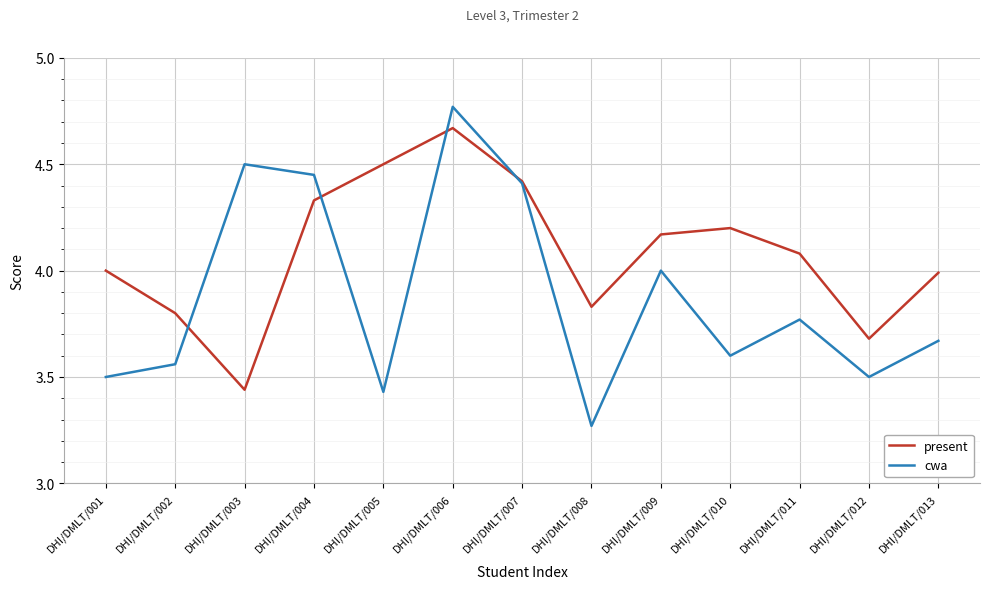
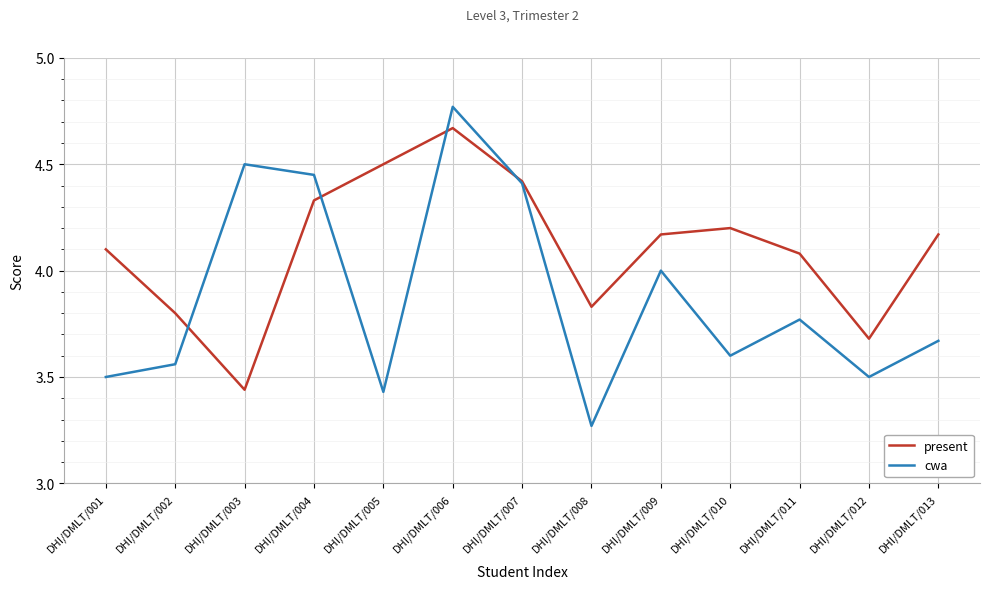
  {
    "present": {
-     "DHI/DMLT/001": 4.0,
+     "DHI/DMLT/001": 4.1,
      "DHI/DMLT/002": 3.80,
      "DHI/DMLT/003": 3.44,
      "DHI/DMLT/004": 4.33,
      "DHI/DMLT/005": 4.50,
      "DHI/DMLT/006": 4.67,
      "DHI/DMLT/008": 3.83,
      "DHI/DMLT/009": 4.17,
      "DHI/DMLT/010": 4.20,
      "DHI/DMLT/011": 4.08,
      "DHI/DMLT/012": 3.68,
-     "DHI/DMLT/013": 3.99
+     "DHI/DMLT/013": 4.17
    },
    "cwa": {
      "DHI/DMLT/001": 3.50,
      "DHI/DMLT/002": 3.56,
      "DHI/DMLT/003": 4.50,
      "DHI/DMLT/004": 4.45,
      "DHI/DMLT/005": 3.43,
      "DHI/DMLT/006": 4.77,
      "DHI/DMLT/008": 3.27,
      "DHI/DMLT/009": 4.00,
      "DHI/DMLT/010": 3.60,
      "DHI/DMLT/011": 3.77,
      "DHI/DMLT/012": 3.50,
      "DHI/DMLT/013": 3.67
    }
  }
